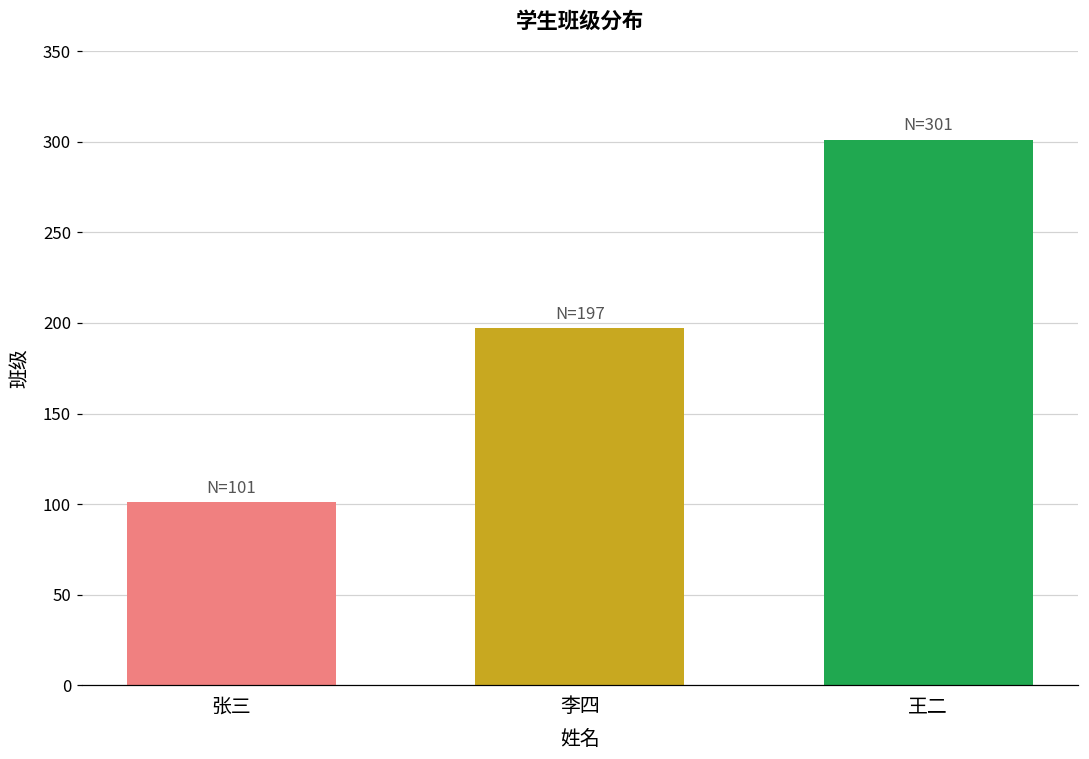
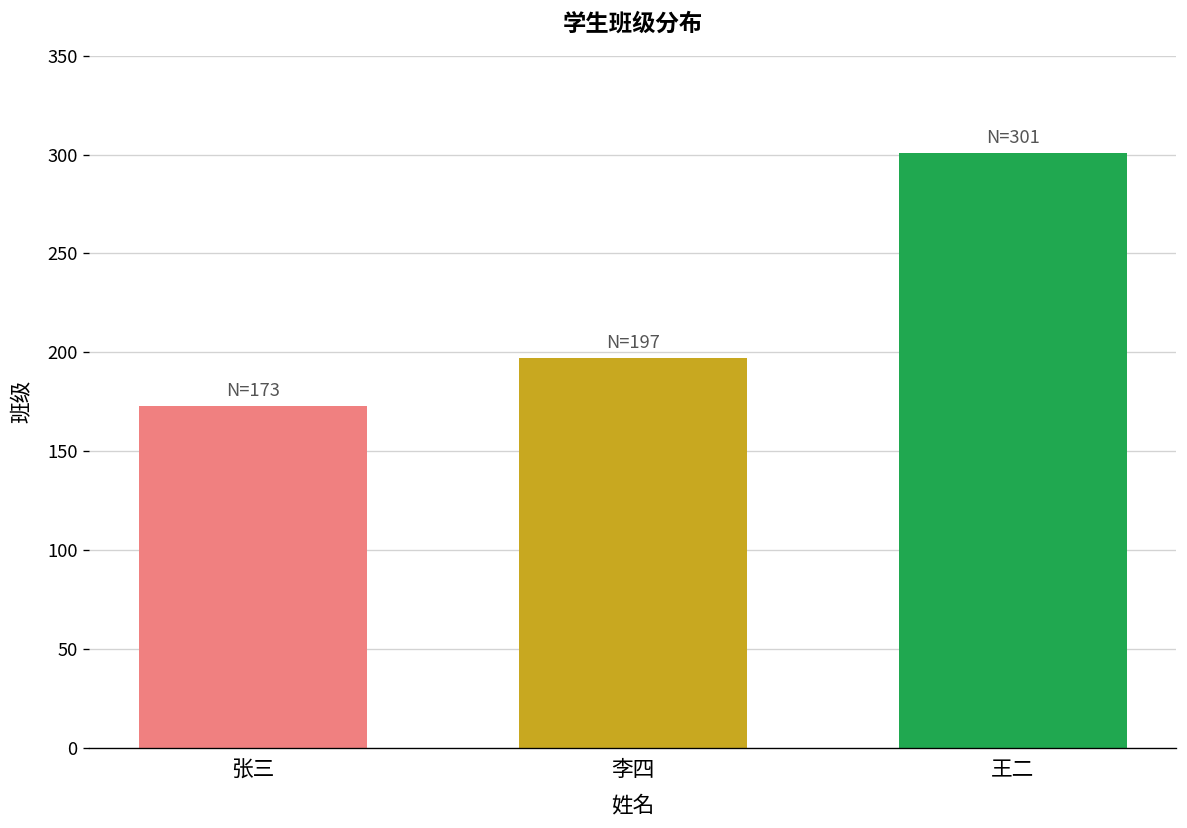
  {
-   "张三": 101,
+   "张三": 173,
    "李四": 197,
    "王二": 301
  }
